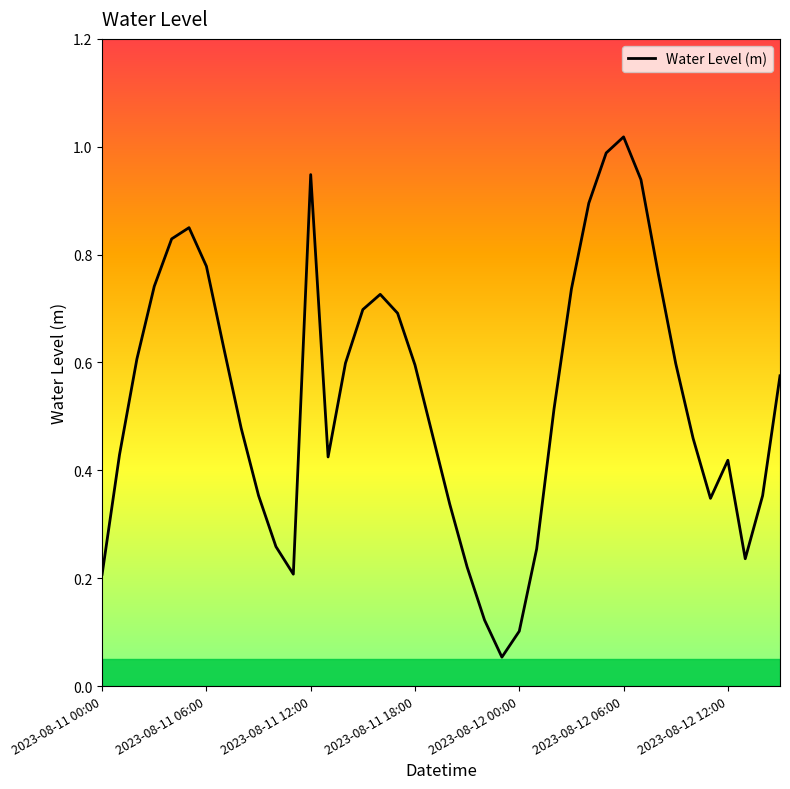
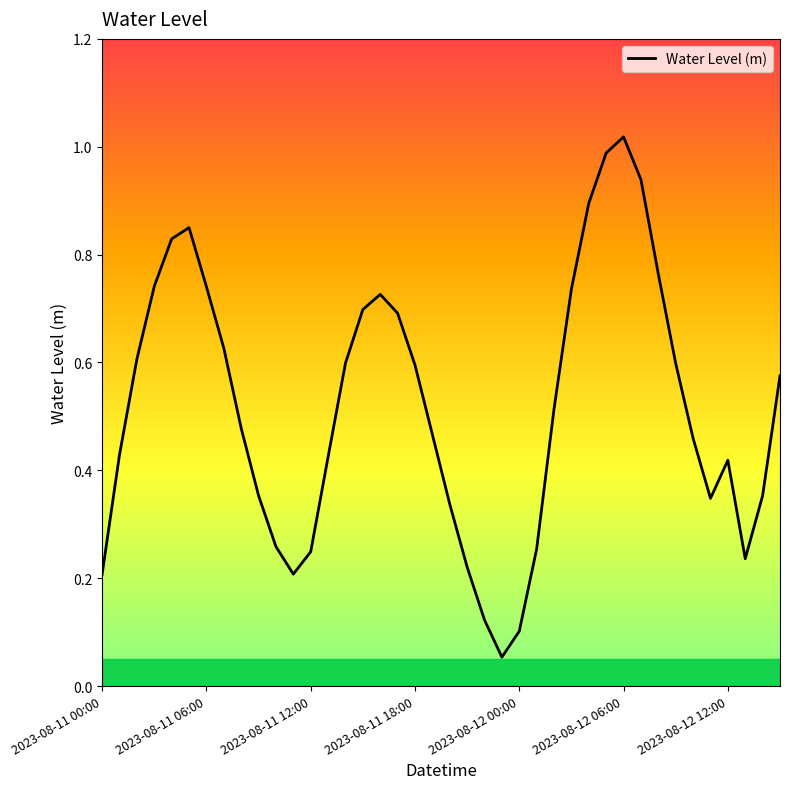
  {
    "2023-08-11 00:00": 0.21,
-   "2023-08-11 06:00": 0.78,
-   "2023-08-11 12:00": 0.95,
+   "2023-08-11 06:00": 0.74,
+   "2023-08-11 12:00": 0.25,
    "2023-08-11 18:00": 0.60,
    "2023-08-12 00:00": 0.10,
    "2023-08-12 06:00": 1.02,
    "2023-08-12 12:00": 0.42
  }
